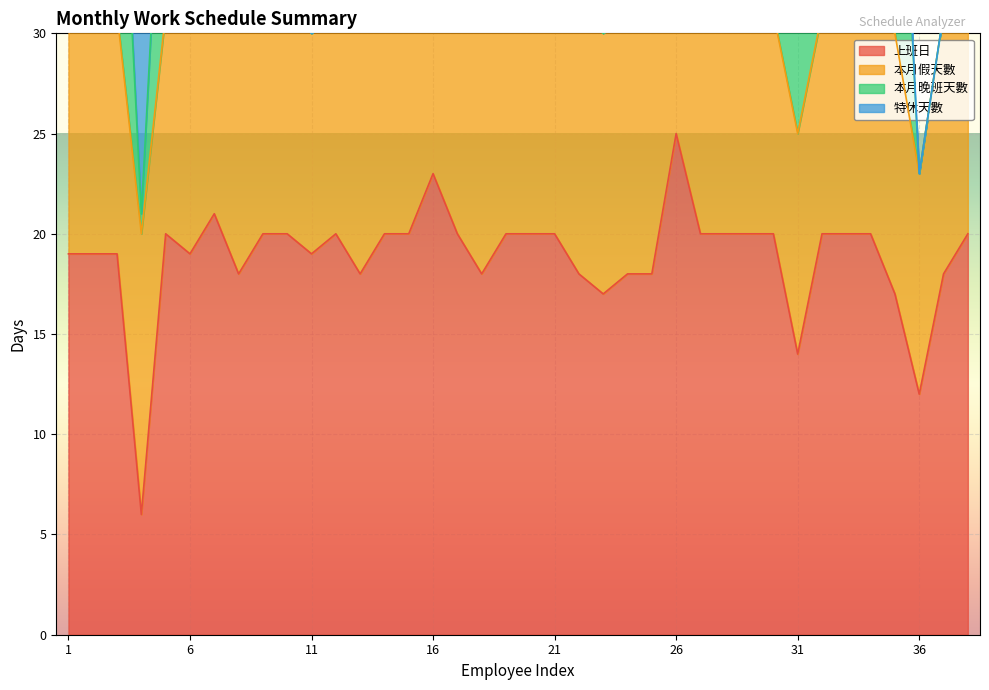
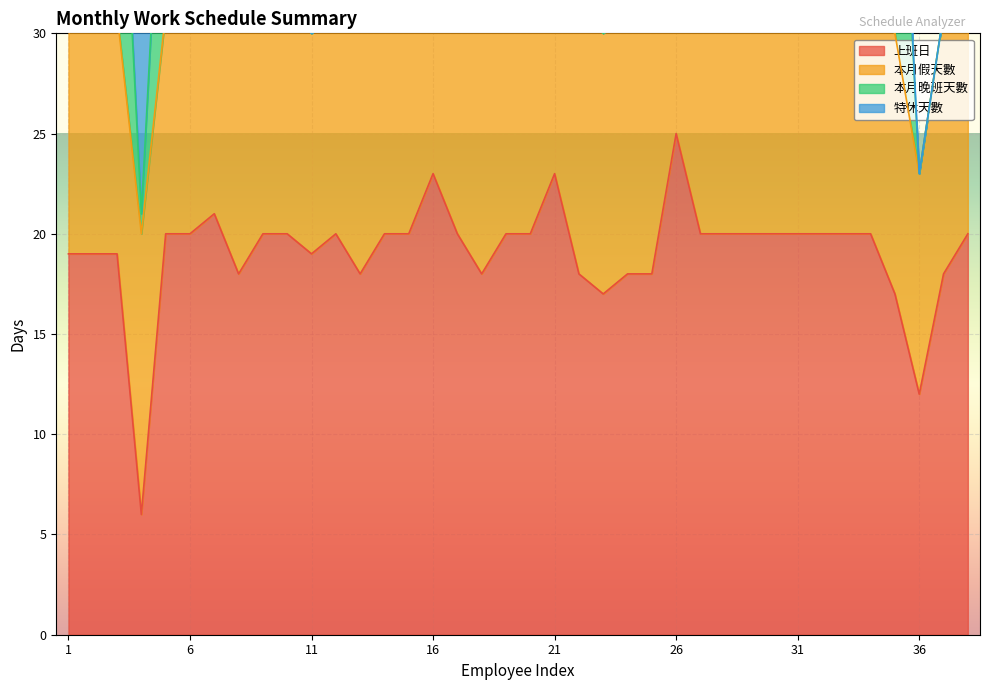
  {
    "上班日": {
      "1": 19,
-     "6": 19,
+     "6": 20,
      "11": 19,
      "16": 23,
-     "21": 20,
+     "21": 23,
      "26": 25,
-     "31": 14,
+     "31": 20,
      "36": 12
    }
  }
